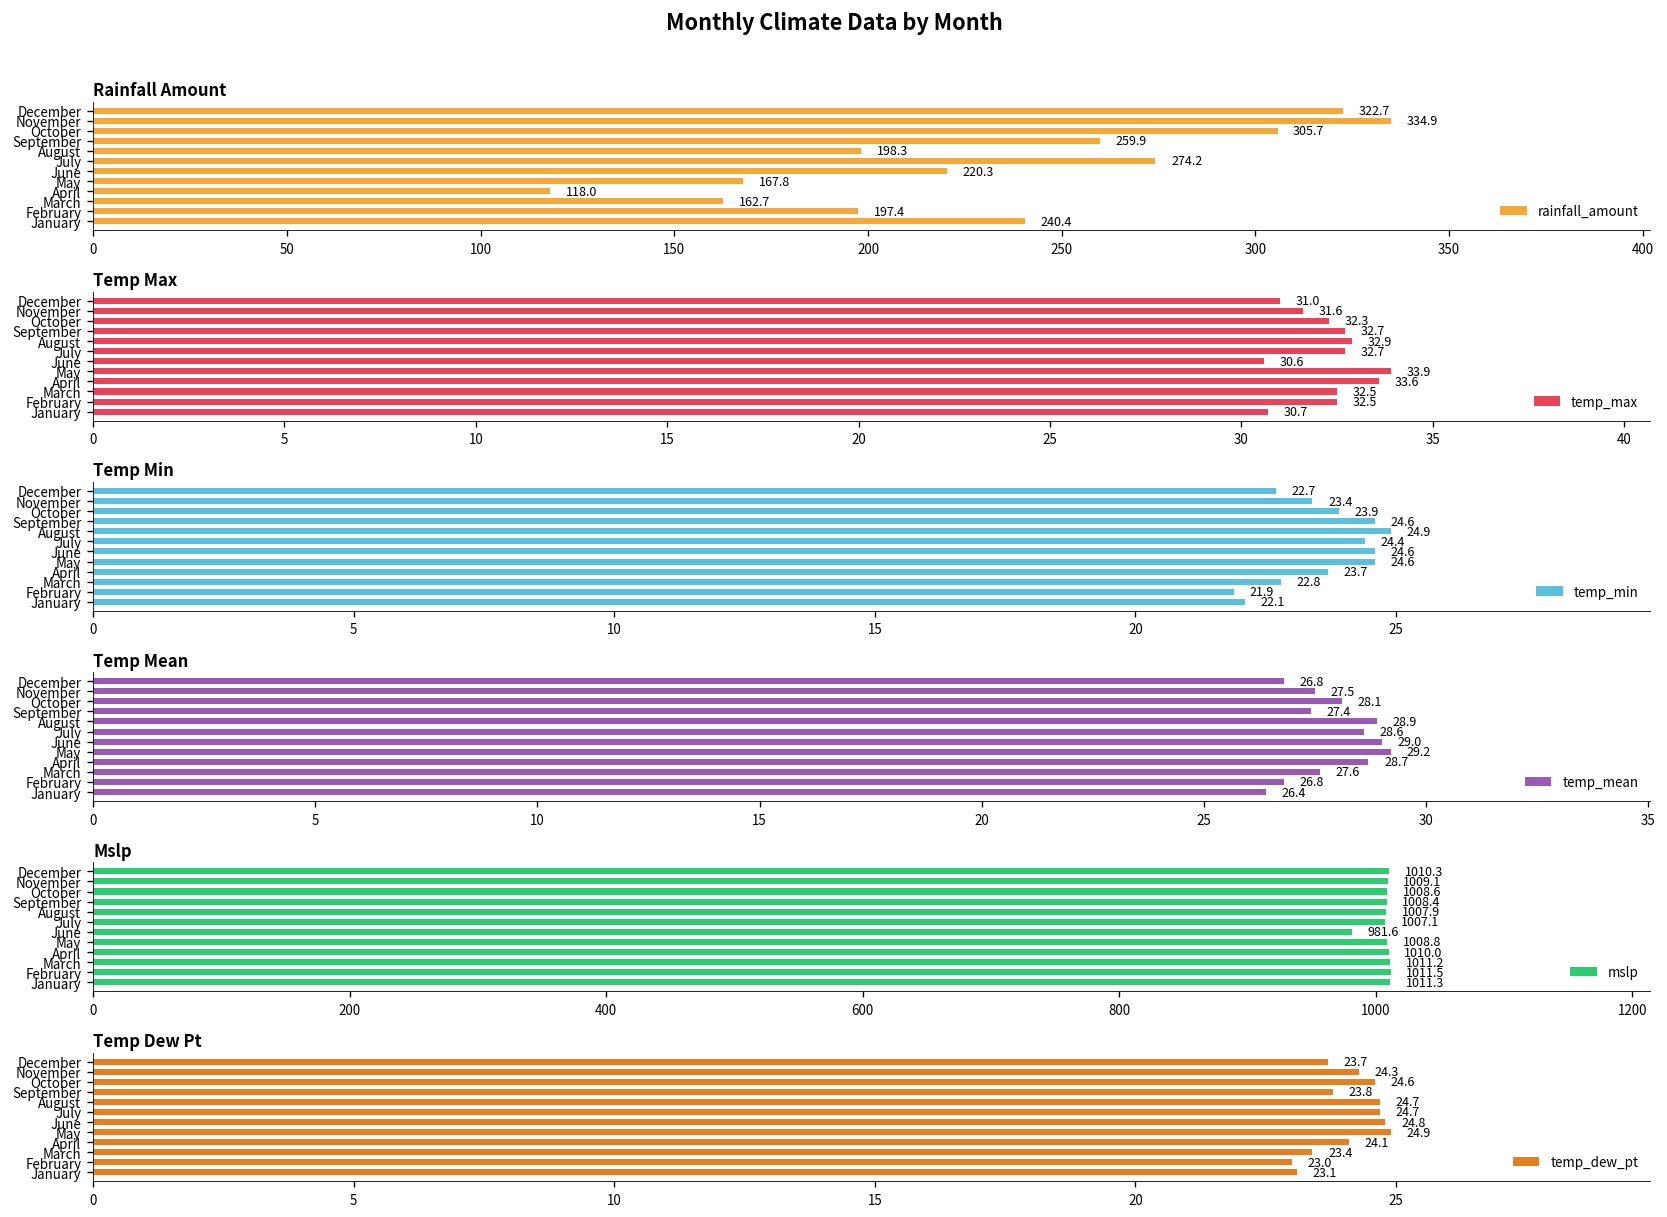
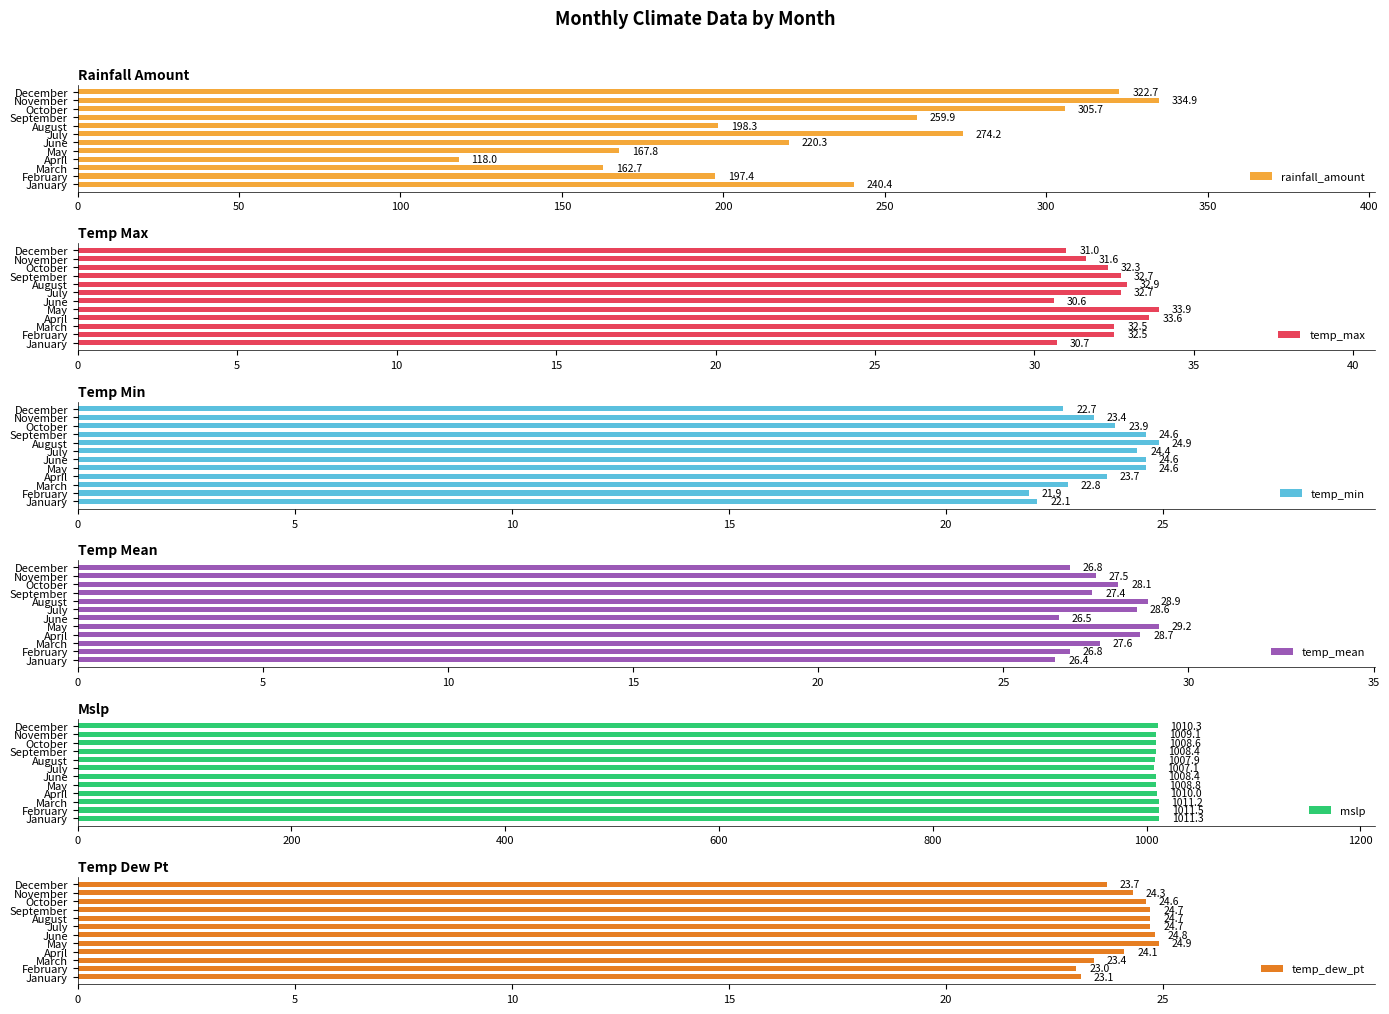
  {
    "Rainfall Amount": {
      "September": 259.9,
      "June": 220.3,
      "February": 197.4
    },
    "Temp Max": {
      "September": 32.7,
      "June": 30.6
    },
    "Temp Min": {
      "September": 24.6,
      "February": 21.9
    },
    "Temp Mean": {
      "September": 27.4,
-     "June": 29.0,
+     "June": 26.5,
      "February": 26.8
    },
    "Mslp": {
-     "June": 981.6
+     "June": 1008.4
    },
    "Temp Dew Pt": {
-     "September": 23.8,
+     "September": 24.7,
      "June": 24.8,
      "February": 23.0
    }
  }
